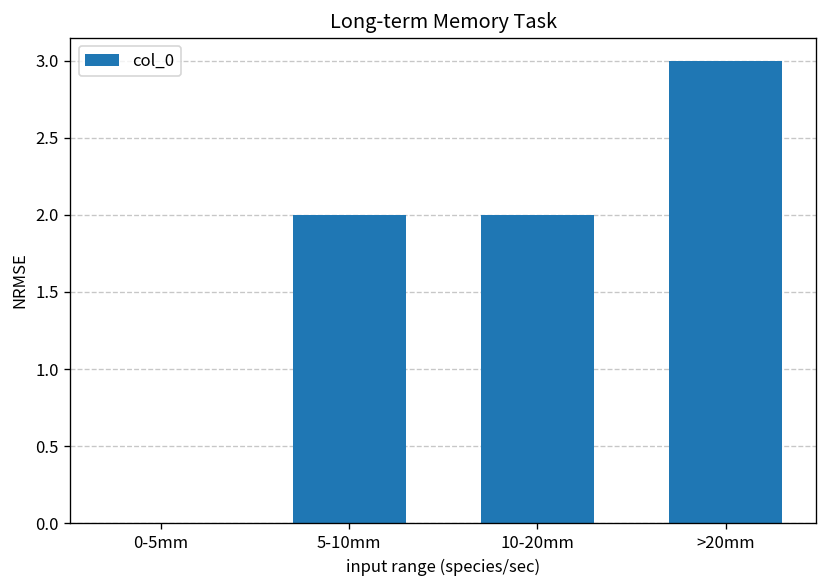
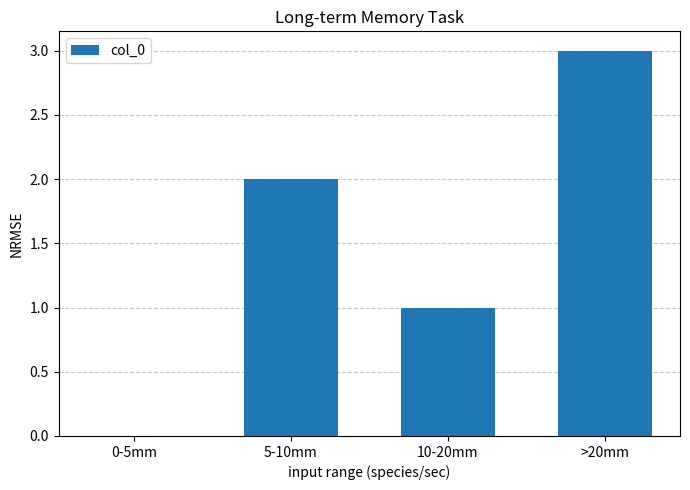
  {
    "0-5mm": 0,
    "5-10mm": 2,
-   "10-20mm": 2,
+   "10-20mm": 1,
    ">20mm": 3
  }
